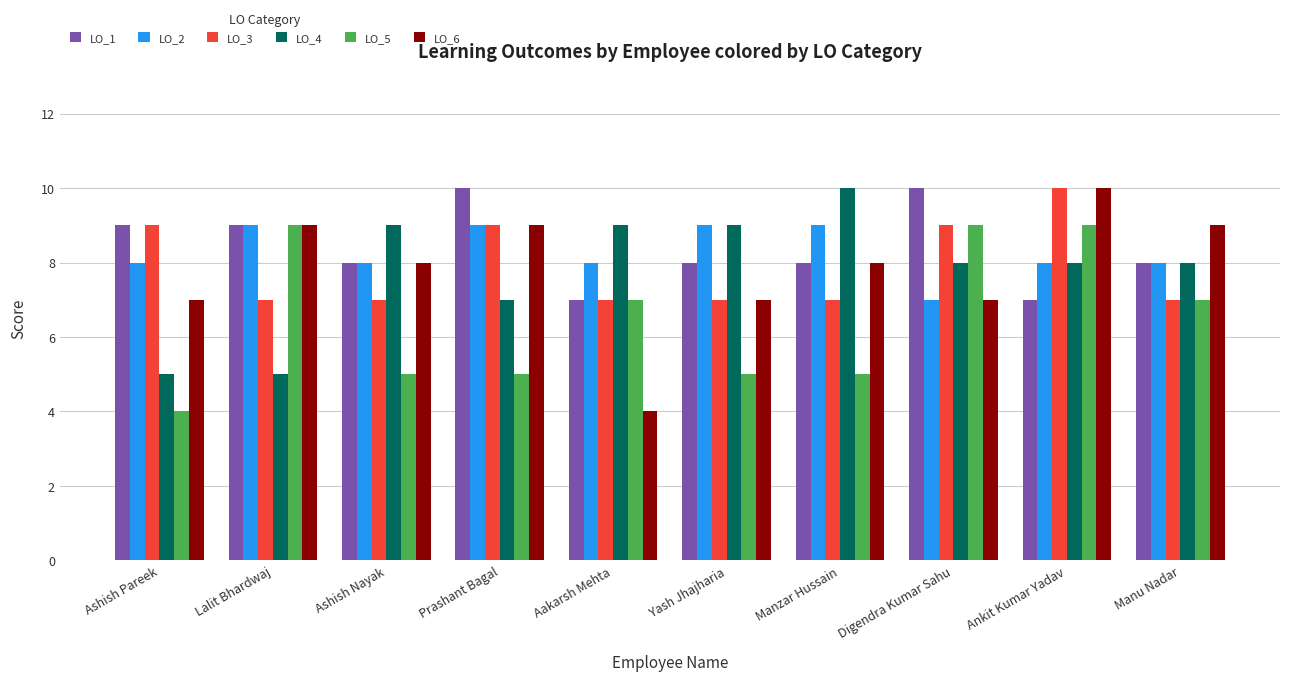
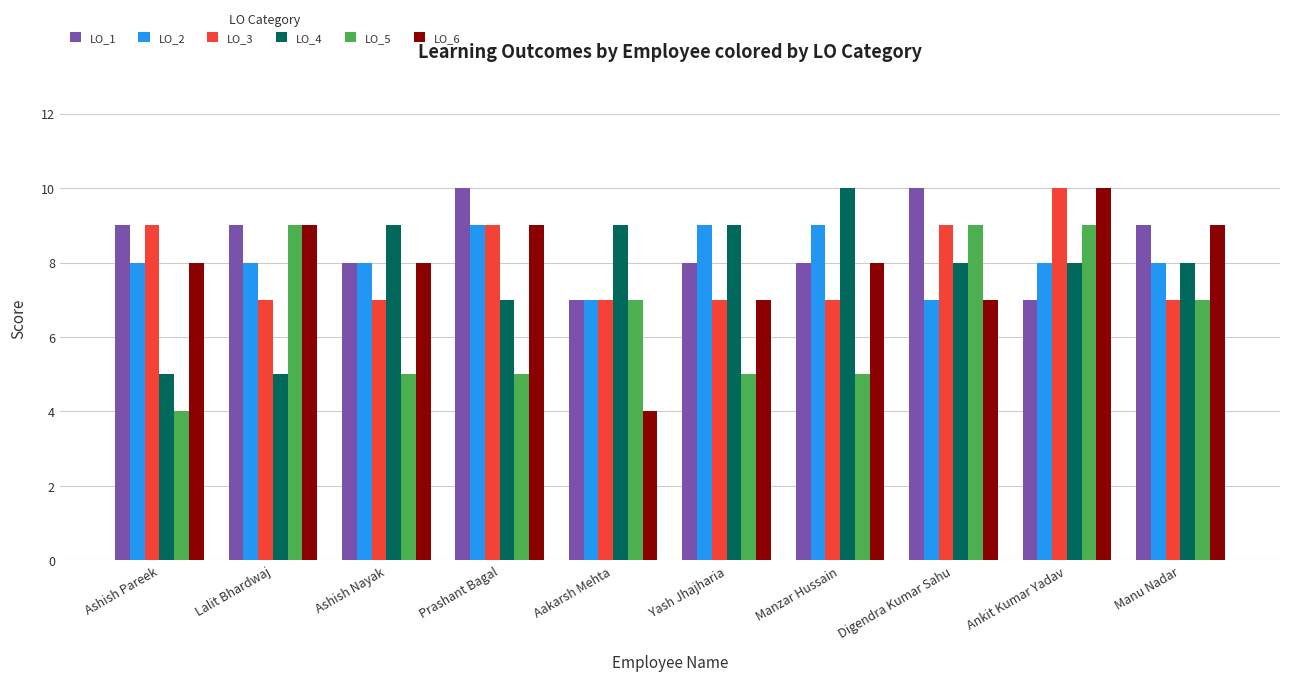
  {
    "LO_1": {
      "Ashish Pareek": 9,
      "Lalit Bhardwaj": 9,
      "Ashish Nayak": 8,
      "Prashant Bagal": 10,
      "Aakarsh Mehta": 7,
      "Yash Jhajharia": 8,
      "Manzar Hussain": 8,
      "Digendra Kumar Sahu": 10,
      "Ankit Kumar Yadav": 7,
-     "Manu Nadar": 8
+     "Manu Nadar": 9
    },
    "LO_2": {
      "Ashish Pareek": 8,
-     "Lalit Bhardwaj": 9,
+     "Lalit Bhardwaj": 8,
      "Ashish Nayak": 8,
      "Prashant Bagal": 9,
-     "Aakarsh Mehta": 8,
+     "Aakarsh Mehta": 7,
      "Yash Jhajharia": 9,
      "Manzar Hussain": 9,
      "Digendra Kumar Sahu": 7,
      "Ankit Kumar Yadav": 8,
      "Manu Nadar": 8
    },
    "LO_3": {
      "Ashish Pareek": 9,
      "Lalit Bhardwaj": 7,
      "Ashish Nayak": 7,
      "Prashant Bagal": 9,
      "Aakarsh Mehta": 7,
      "Yash Jhajharia": 7,
      "Manzar Hussain": 7,
      "Digendra Kumar Sahu": 9,
      "Ankit Kumar Yadav": 10,
      "Manu Nadar": 7
    },
    "LO_4": {
      "Ashish Pareek": 5,
      "Lalit Bhardwaj": 5,
      "Ashish Nayak": 9,
      "Prashant Bagal": 7,
      "Aakarsh Mehta": 9,
      "Yash Jhajharia": 9,
      "Manzar Hussain": 10,
      "Digendra Kumar Sahu": 8,
      "Ankit Kumar Yadav": 8,
      "Manu Nadar": 8
    },
    "LO_5": {
      "Ashish Pareek": 4,
      "Lalit Bhardwaj": 9,
      "Ashish Nayak": 5,
      "Prashant Bagal": 5,
      "Aakarsh Mehta": 7,
      "Yash Jhajharia": 5,
      "Manzar Hussain": 5,
      "Digendra Kumar Sahu": 9,
      "Ankit Kumar Yadav": 9,
      "Manu Nadar": 7
    },
    "LO_6": {
-     "Ashish Pareek": 7,
+     "Ashish Pareek": 8,
      "Lalit Bhardwaj": 9,
      "Ashish Nayak": 8,
      "Prashant Bagal": 9,
      "Aakarsh Mehta": 4,
      "Yash Jhajharia": 7,
      "Manzar Hussain": 8,
      "Digendra Kumar Sahu": 7,
      "Ankit Kumar Yadav": 10,
      "Manu Nadar": 9
    }
  }
